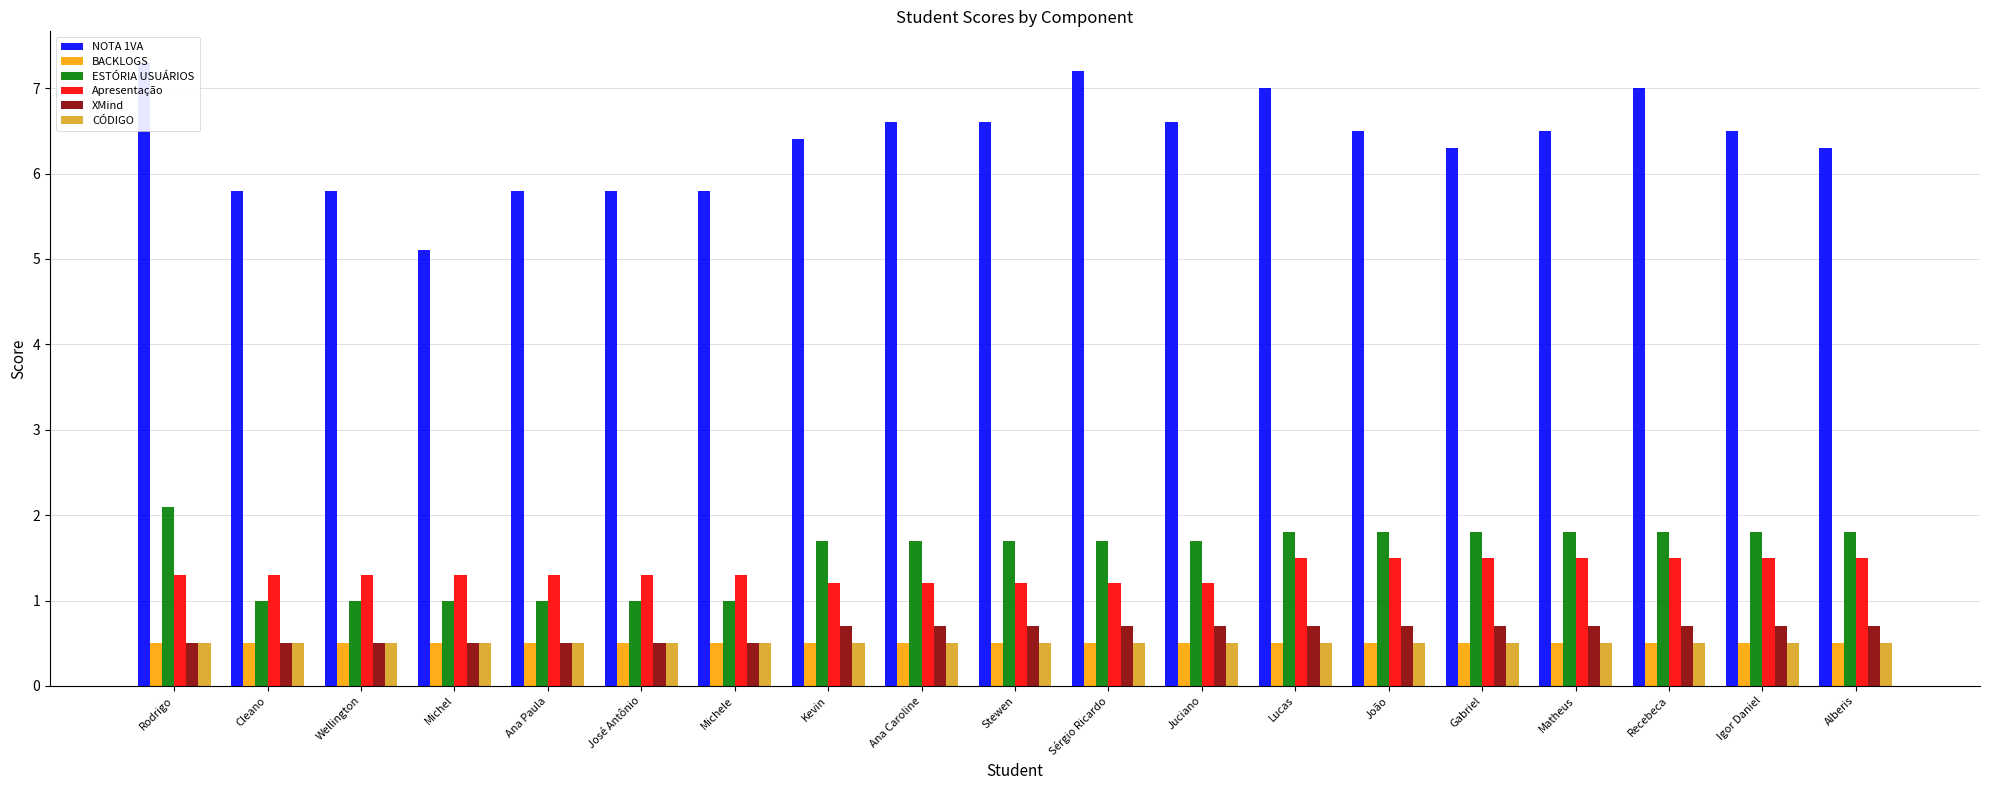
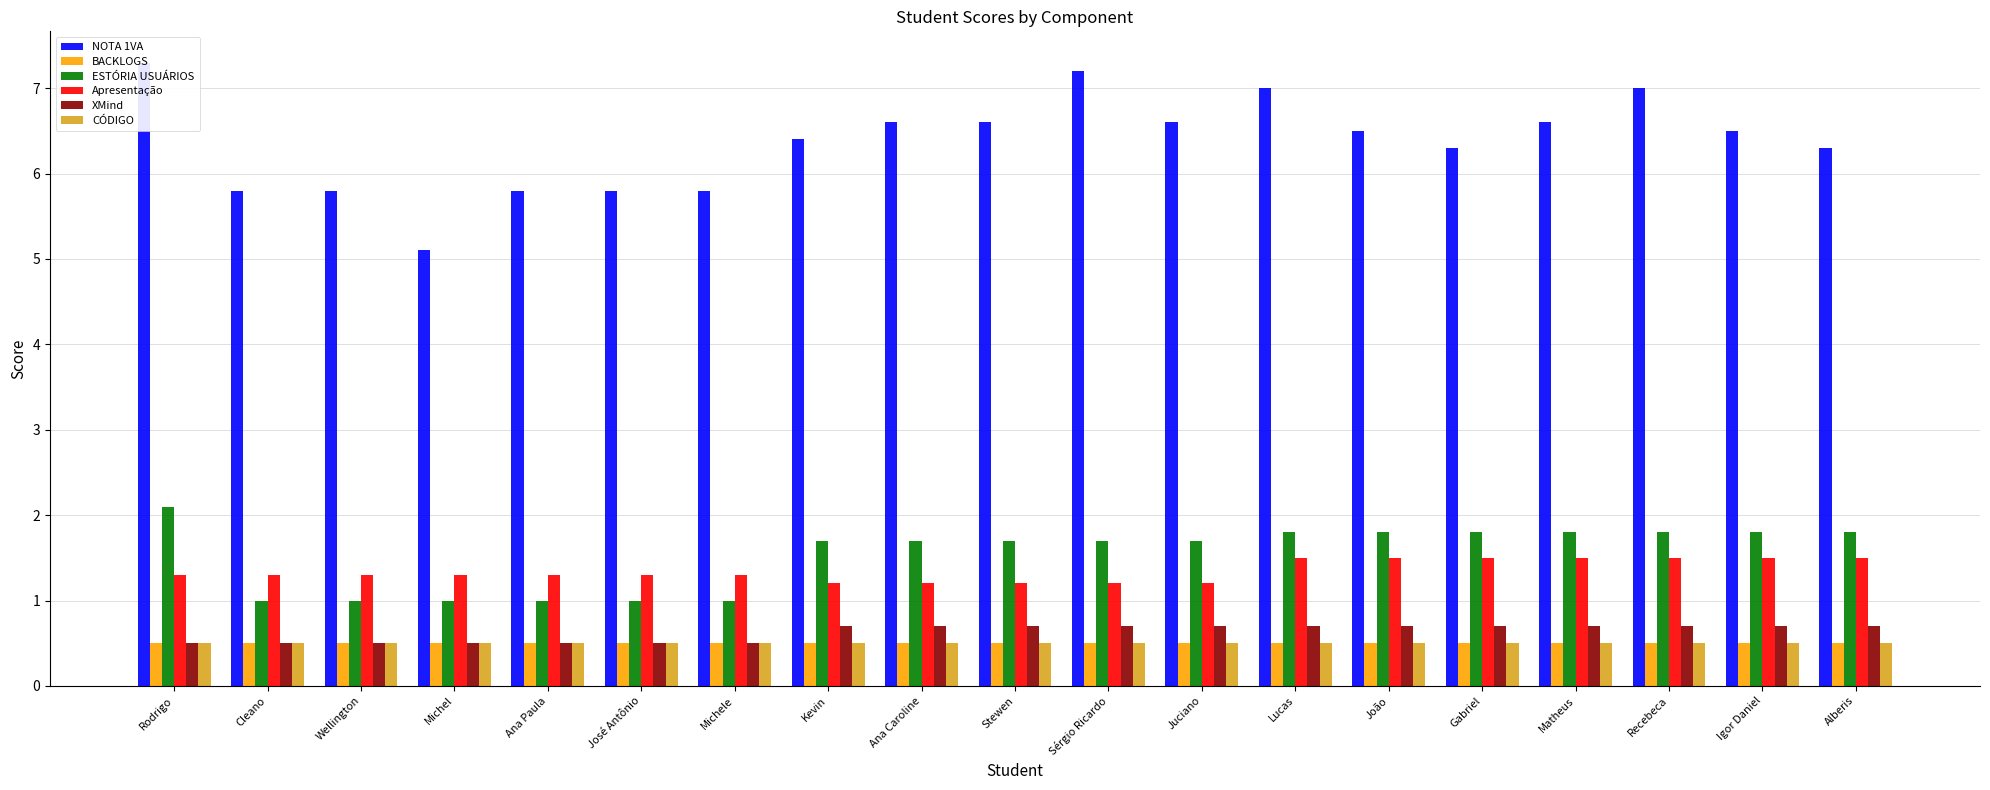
  {
    "NOTA 1VA": {
      "Cleano": 5.8,
      "Wellington": 5.8,
      "Michel": 5.1,
      "Ana Paula": 5.8,
      "José Antônio": 5.8,
      "Michele": 5.8,
      "Kevin": 6.4,
      "Ana Caroline": 6.6,
      "Stewen": 6.6,
      "Sérgio Ricardo": 7.2,
      "Juciano": 6.6,
      "Lucas": 7.0,
      "João": 6.5,
      "Gabriel": 6.3,
-     "Matheus": 6.5,
+     "Matheus": 6.6,
      "Recebeca": 7.0,
      "Igor Daniel": 6.5,
      "Alberis": 6.3
    },
    "ESTÓRIA USUÁRIOS": {
      "Rodrigo": 2.1,
      "Cleano": 1.0,
      "Wellington": 1.0,
      "Michel": 1.0,
      "Ana Paula": 1.0,
      "José Antônio": 1.0,
      "Michele": 1.0,
      "Kevin": 1.7,
      "Ana Caroline": 1.7,
      "Stewen": 1.7,
      "Sérgio Ricardo": 1.7,
      "Juciano": 1.7,
      "Lucas": 1.8,
      "João": 1.8,
      "Gabriel": 1.8,
      "Matheus": 1.8,
      "Recebeca": 1.8,
      "Igor Daniel": 1.8,
      "Alberis": 1.8
    },
    "Apresentação": {
      "Rodrigo": 1.3,
      "Cleano": 1.3,
      "Wellington": 1.3,
      "Michel": 1.3,
      "Ana Paula": 1.3,
      "José Antônio": 1.3,
      "Michele": 1.3,
      "Kevin": 1.2,
      "Ana Caroline": 1.2,
      "Stewen": 1.2,
      "Sérgio Ricardo": 1.2,
      "Juciano": 1.2,
      "Lucas": 1.5,
      "João": 1.5,
      "Gabriel": 1.5,
      "Matheus": 1.5,
      "Recebeca": 1.5,
      "Igor Daniel": 1.5,
      "Alberis": 1.5
    },
    "XMind": {
      "Rodrigo": 0.5,
      "Cleano": 0.5,
      "Wellington": 0.5,
      "Michel": 0.5,
      "Ana Paula": 0.5,
      "José Antônio": 0.5,
      "Michele": 0.5,
      "Kevin": 0.7,
      "Ana Caroline": 0.7,
      "Stewen": 0.7,
      "Sérgio Ricardo": 0.7,
      "Juciano": 0.7,
      "Lucas": 0.7,
      "João": 0.7,
      "Gabriel": 0.7,
      "Matheus": 0.7,
      "Recebeca": 0.7,
      "Igor Daniel": 0.7,
      "Alberis": 0.7
    }
  }
